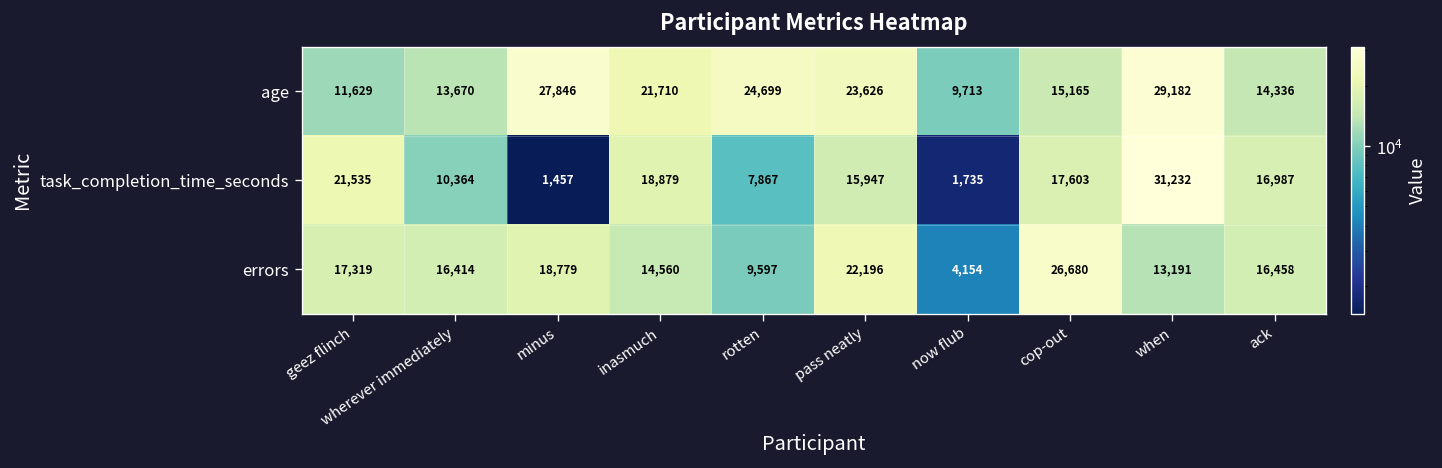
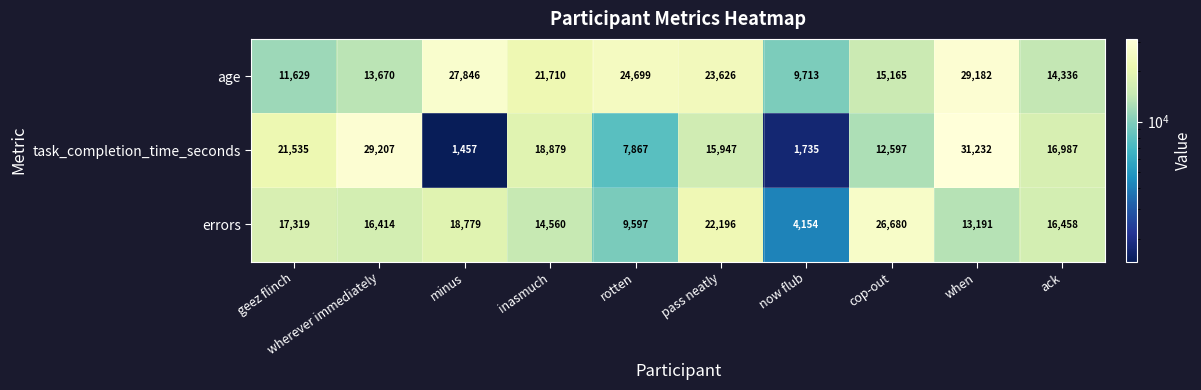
  {
    "age": {
      "geez flinch": "11,629",
      "wherever immediately": "13,670",
      "minus": "27,846",
      "inasmuch": "21,710",
      "rotten": "24,699",
      "pass neatly": "23,626",
      "now flub": "9,713",
      "cop-out": "15,165",
      "when": "29,182",
      "ack": "14,336"
    },
    "task_completion_time_seconds": {
      "geez flinch": "21,535",
-     "wherever immediately": "10,364",
+     "wherever immediately": "29,207",
      "minus": "1,457",
      "inasmuch": "18,879",
      "rotten": "7,867",
      "pass neatly": "15,947",
      "now flub": "1,735",
-     "cop-out": "17,603",
+     "cop-out": "12,597",
      "when": "31,232",
      "ack": "16,987"
    },
    "errors": {
      "geez flinch": "17,319",
      "wherever immediately": "16,414",
      "minus": "18,779",
      "inasmuch": "14,560",
      "rotten": "9,597",
      "pass neatly": "22,196",
      "now flub": "4,154",
      "cop-out": "26,680",
      "when": "13,191",
      "ack": "16,458"
    }
  }
